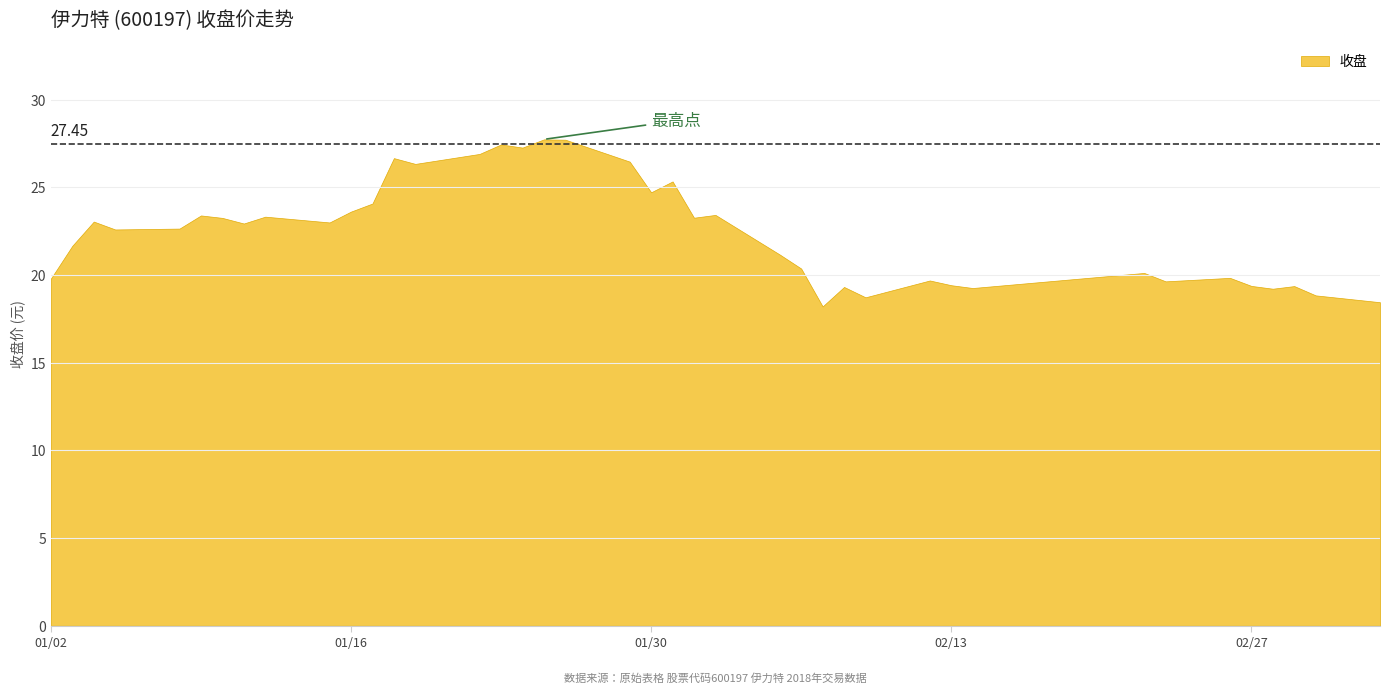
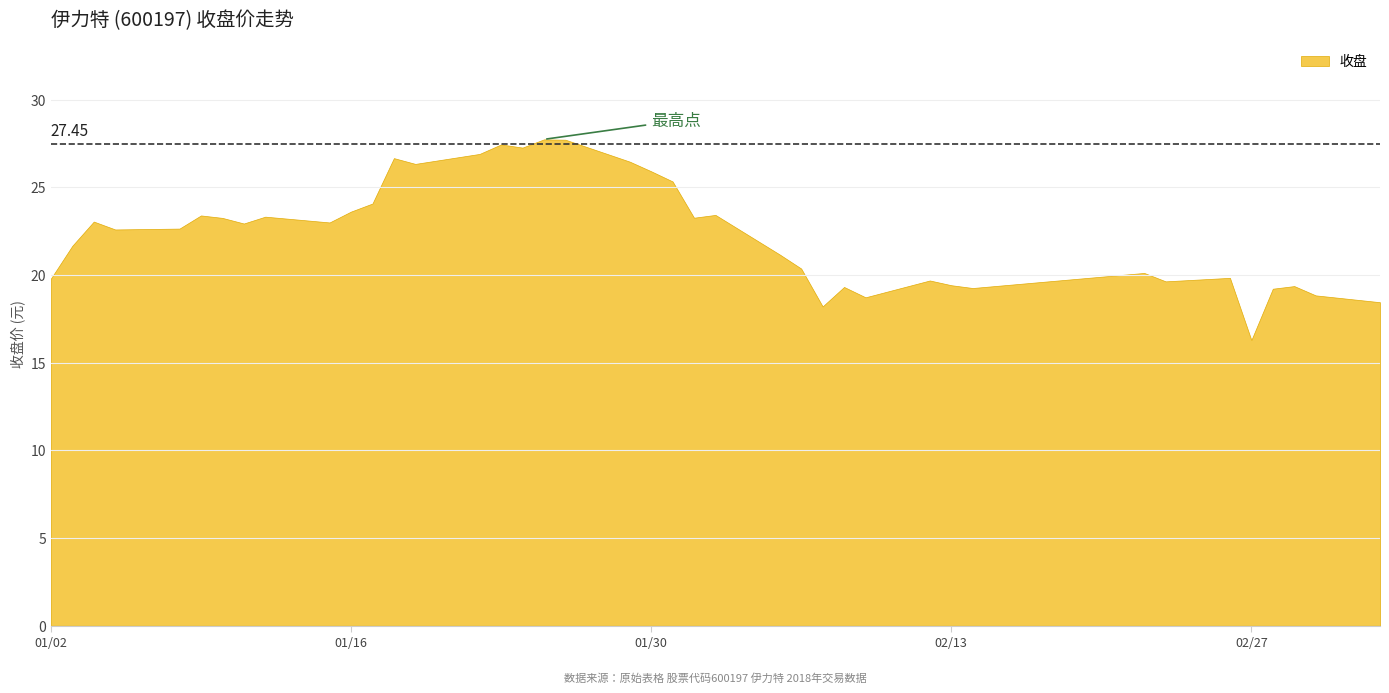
  {
    "01/02": 19.8,
    "01/16": 23.6,
-   "01/30": 24.7,
+   "01/30": 25.9,
    "02/13": 19.4,
-   "02/27": 19.4
+   "02/27": 16.3
  }
